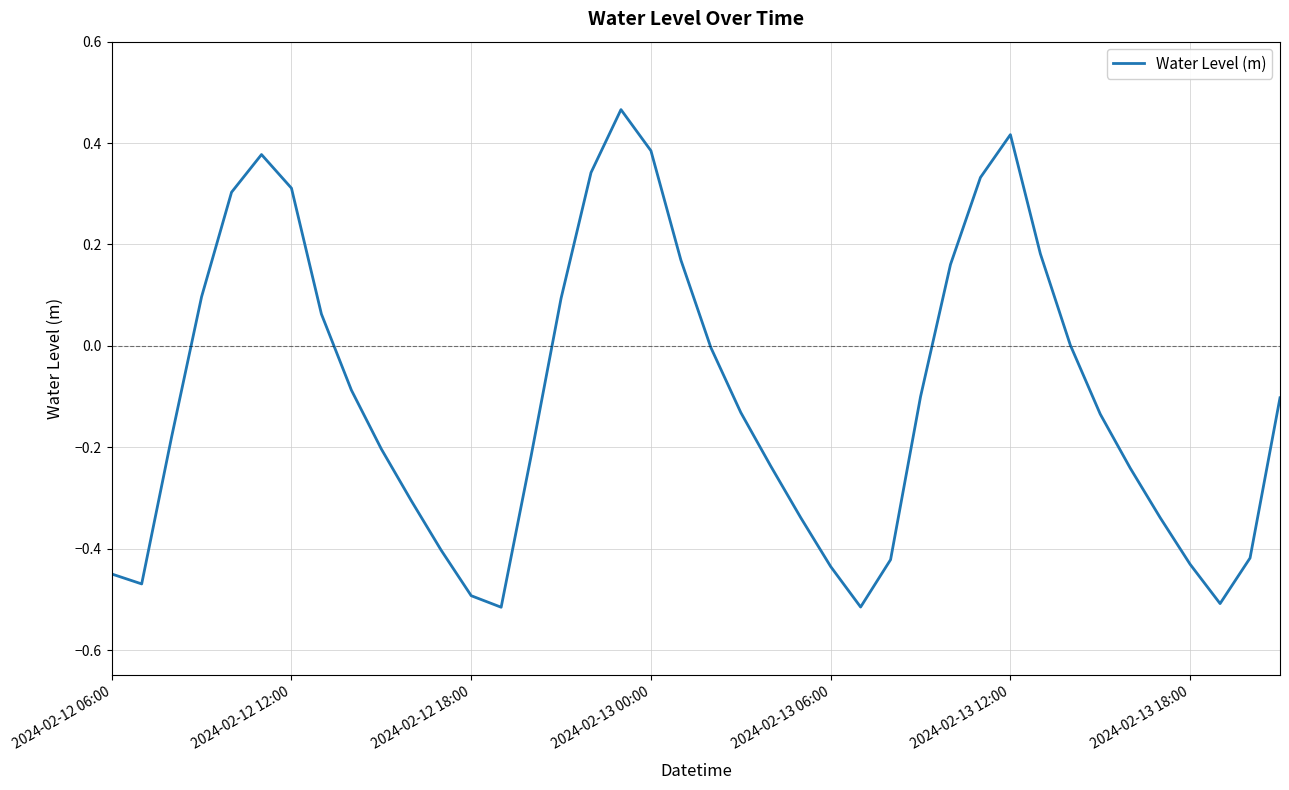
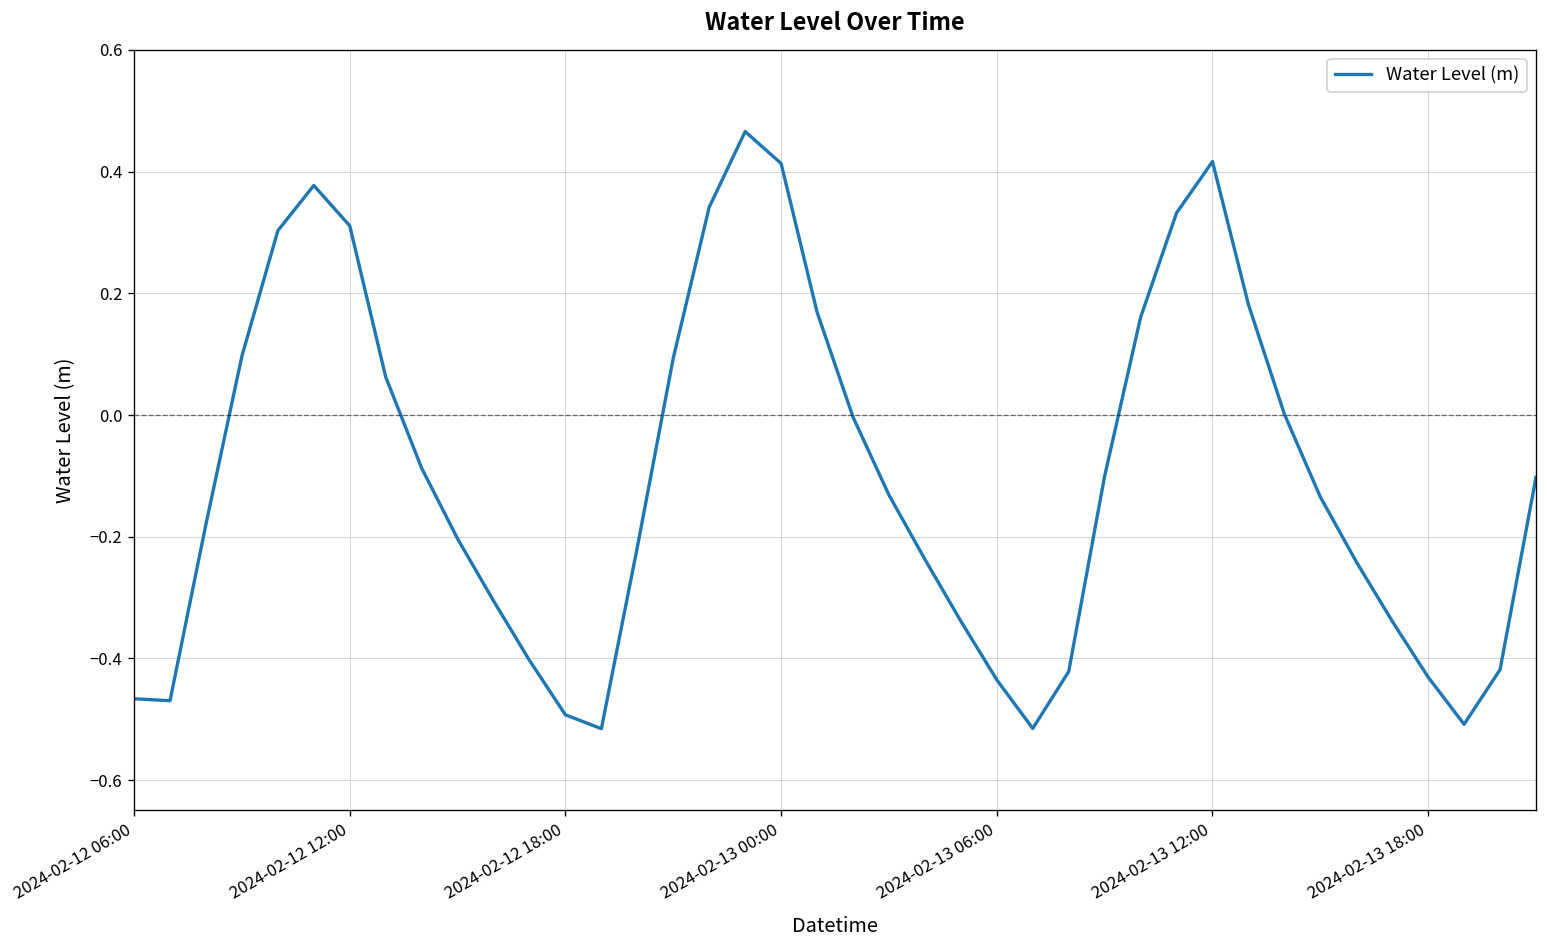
  {
-   "2024-02-12 06:00": -0.45,
+   "2024-02-12 06:00": -0.47,
    "2024-02-12 12:00": 0.31,
    "2024-02-12 18:00": -0.49,
-   "2024-02-13 00:00": 0.38,
+   "2024-02-13 00:00": 0.41,
    "2024-02-13 06:00": -0.44,
    "2024-02-13 12:00": 0.42,
    "2024-02-13 18:00": -0.43
  }
